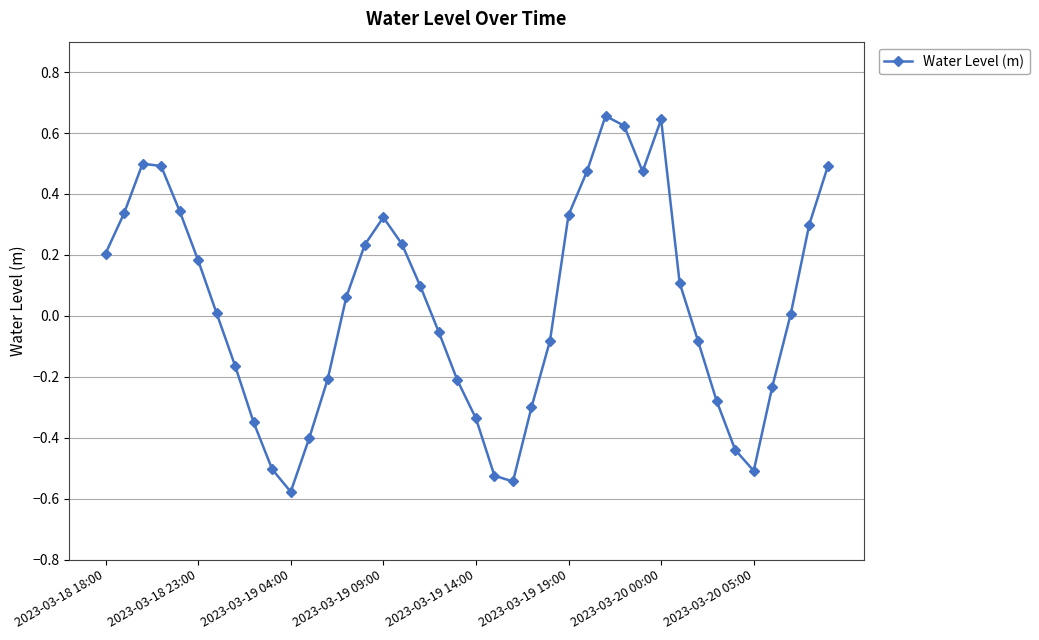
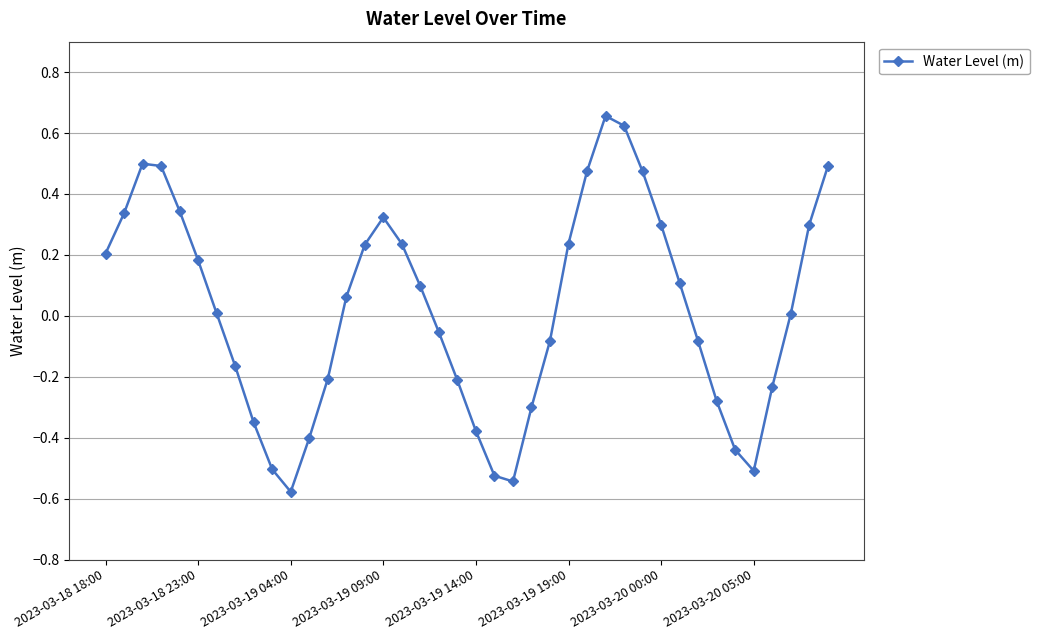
  {
    "2023-03-18 18:00": 0.20,
    "2023-03-18 23:00": 0.18,
    "2023-03-19 04:00": -0.58,
    "2023-03-19 09:00": 0.32,
-   "2023-03-19 14:00": -0.34,
-   "2023-03-19 19:00": 0.33,
-   "2023-03-20 00:00": 0.64,
+   "2023-03-19 14:00": -0.38,
+   "2023-03-19 19:00": 0.24,
+   "2023-03-20 00:00": 0.30,
    "2023-03-20 05:00": -0.51
  }
